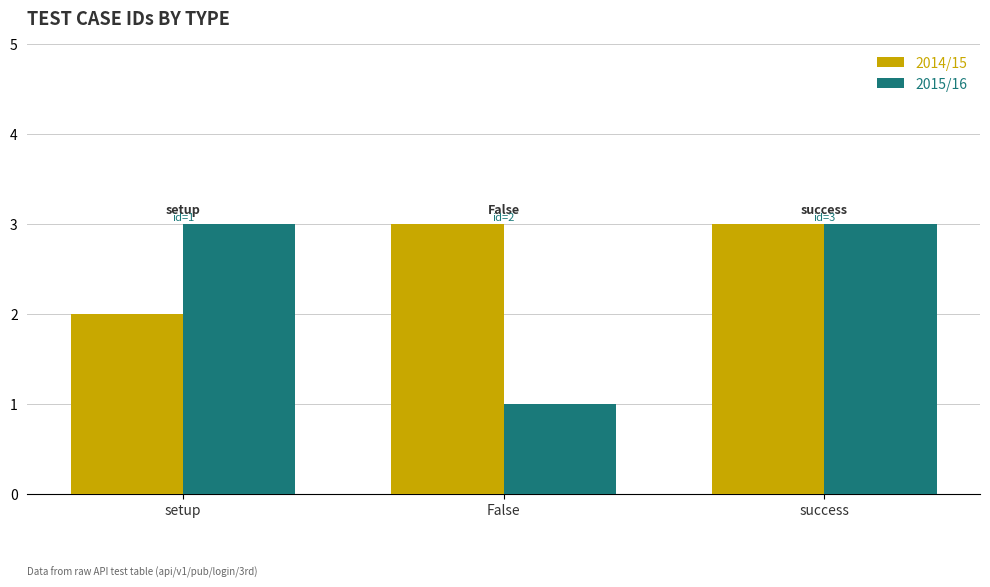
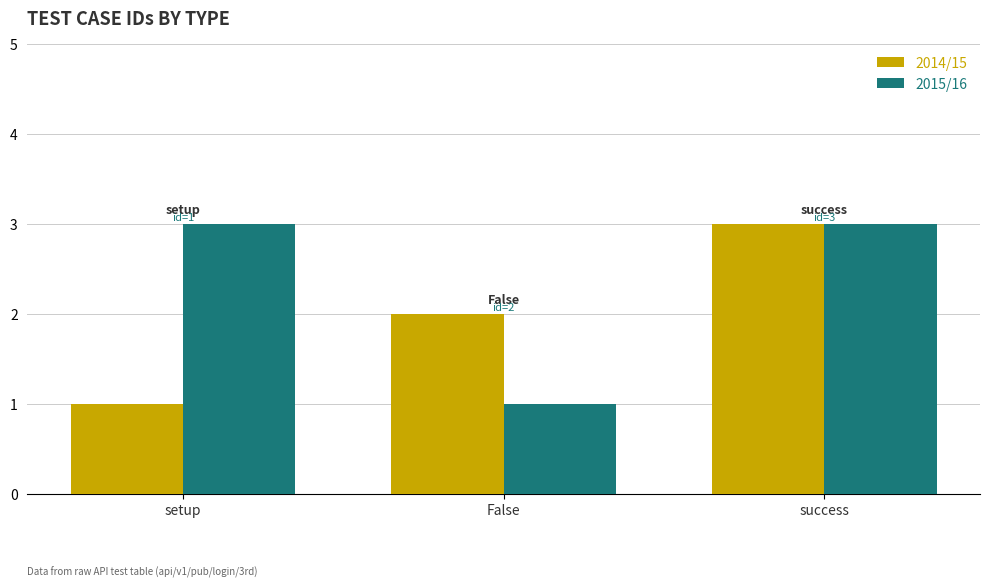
  {
    "2014/15": {
-     "setup": 2,
-     "False": 3,
+     "setup": 1,
+     "False": 2,
      "success": 3
    },
    "2015/16": {
      "setup": 3,
      "False": 1,
      "success": 3
    }
  }
